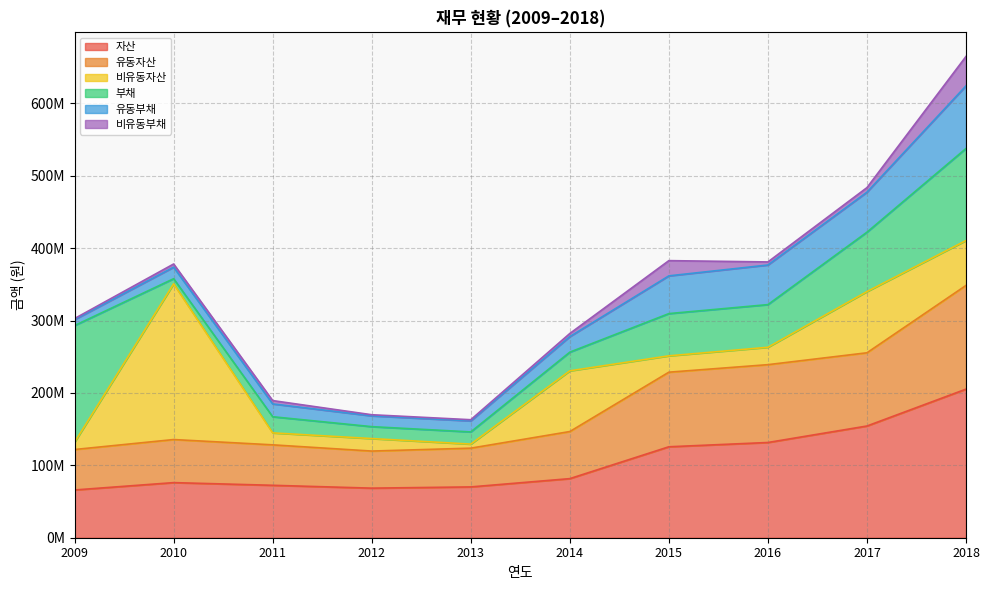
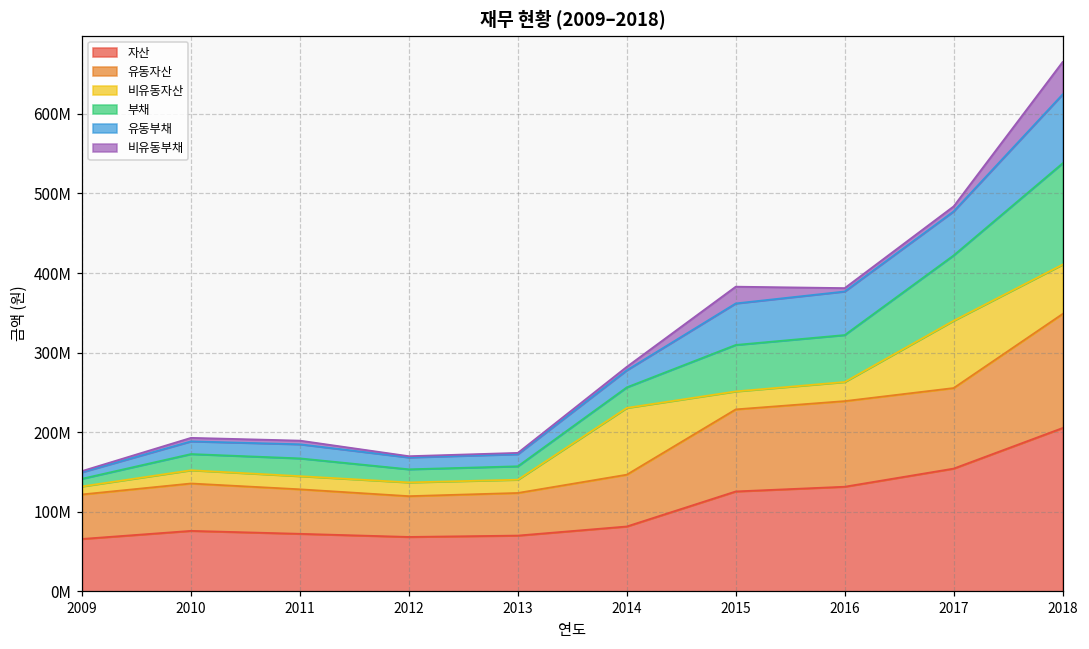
  {
    "비유동자산": {
      "2009": 10000000,
-     "2010": 220000000,
+     "2010": 20000000,
      "2011": 20000000,
      "2012": 20000000,
-     "2013": 10000000,
+     "2013": 20000000,
      "2014": 80000000,
      "2015": 20000000,
      "2016": 20000000,
      "2017": 80000000,
      "2018": 60000000
    },
    "부채": {
-     "2009": 160000000,
-     "2010": 10000000,
+     "2009": 10000000,
+     "2010": 20000000,
      "2011": 20000000,
      "2012": 20000000,
      "2013": 20000000,
      "2014": 30000000,
      "2015": 60000000,
      "2016": 60000000,
      "2017": 80000000,
      "2018": 130000000
    },
    "유동부채": {
      "2010": 20000000,
      "2011": 20000000,
      "2014": 20000000,
      "2015": 50000000,
      "2016": 50000000,
      "2017": 60000000,
      "2018": 90000000
    },
    "비유동부채": {
      "2010": 0,
      "2011": 0,
      "2014": 0,
      "2015": 20000000,
      "2016": 0,
      "2017": 10000000,
      "2018": 40000000
    }
  }
